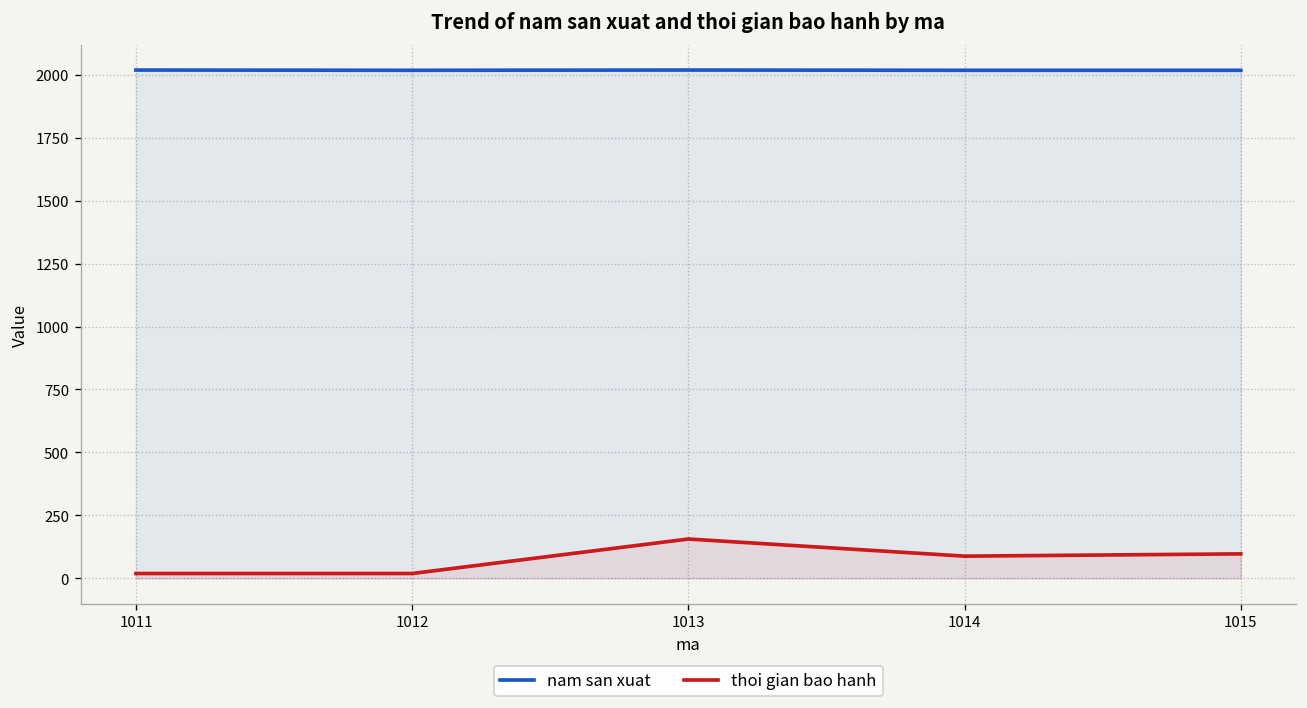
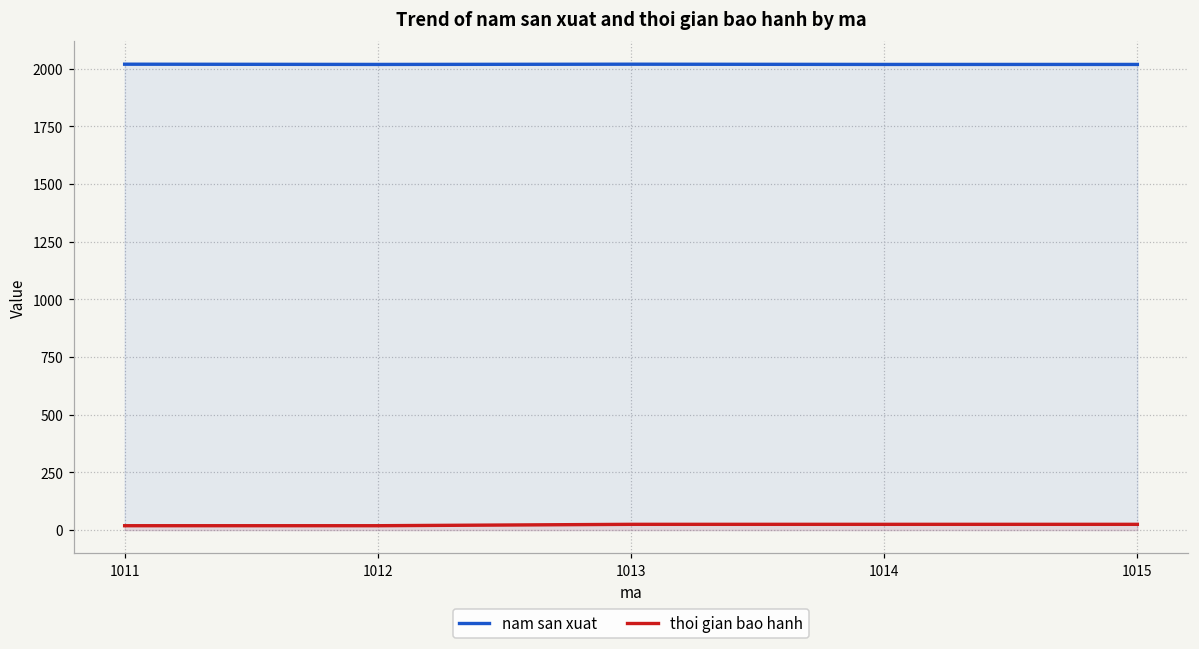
  {
    "nam san xuat": {
      "1011": 2020,
      "1012": 2020,
      "1013": 2020,
      "1014": 2020,
      "1015": 2020
    },
    "thoi gian bao hanh": {
      "1011": 20,
      "1012": 20,
-     "1013": 160,
-     "1014": 90,
-     "1015": 100
+     "1013": 30,
+     "1014": 30,
+     "1015": 30
    }
  }
